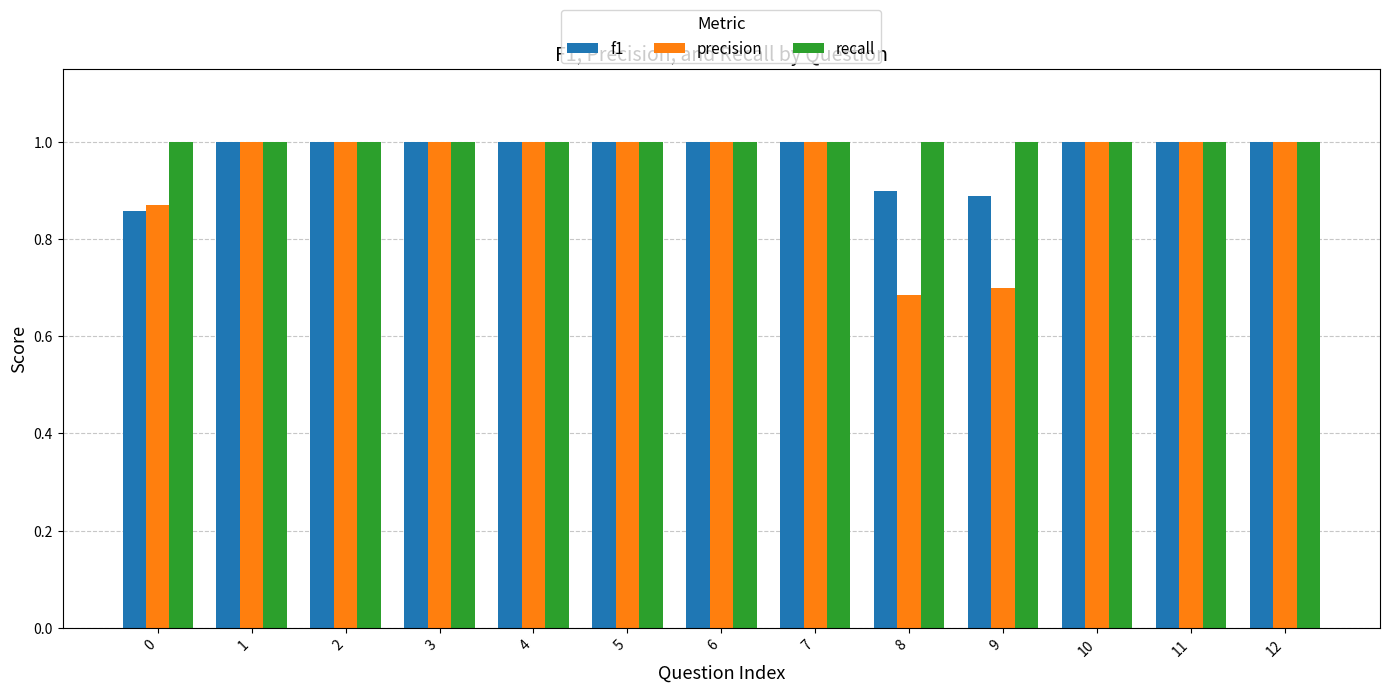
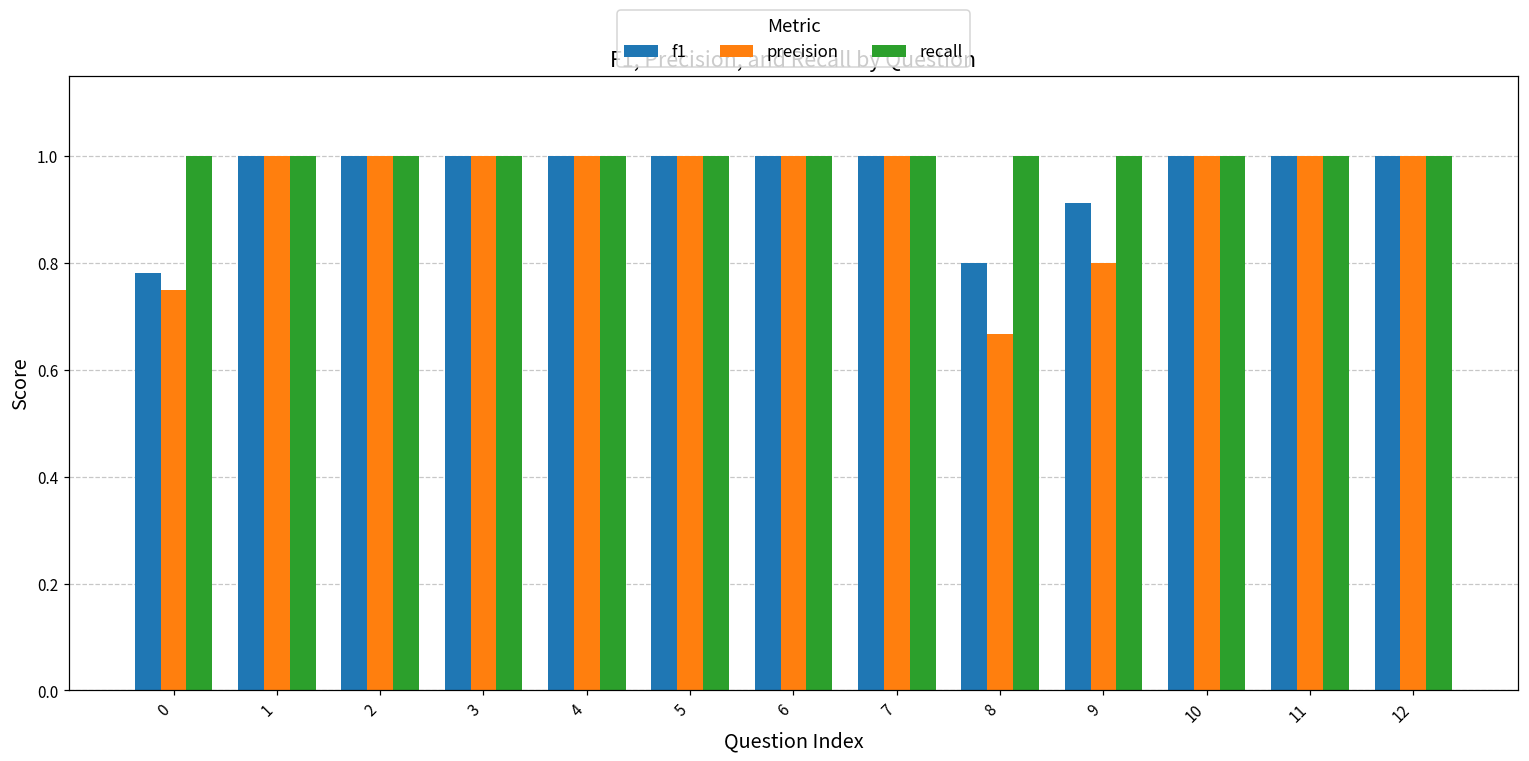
  {
    "f1": {
-     "0": 0.86,
+     "0": 0.78,
      "1": 1.00,
      "2": 1.00,
      "3": 1.00,
      "4": 1.00,
      "5": 1.00,
      "6": 1.00,
      "7": 1.00,
-     "8": 0.9,
-     "9": 0.89,
+     "8": 0.8,
+     "9": 0.91,
      "10": 1.00,
      "11": 1.00,
      "12": 1.00
    },
    "precision": {
-     "0": 0.87,
+     "0": 0.75,
      "1": 1.00,
      "2": 1.00,
      "3": 1.00,
      "4": 1.00,
      "5": 1.00,
      "6": 1.00,
      "7": 1.00,
-     "8": 0.69,
-     "9": 0.7,
+     "8": 0.67,
+     "9": 0.8,
      "10": 1.00,
      "11": 1.00,
      "12": 1.00
    },
    "recall": {
      "0": 1.00,
      "1": 1.00,
      "2": 1.00,
      "3": 1.00,
      "4": 1.00,
      "5": 1.00,
      "6": 1.00,
      "7": 1.00,
      "8": 1.00,
      "9": 1.00,
      "10": 1.00,
      "11": 1.00,
      "12": 1.00
    }
  }
